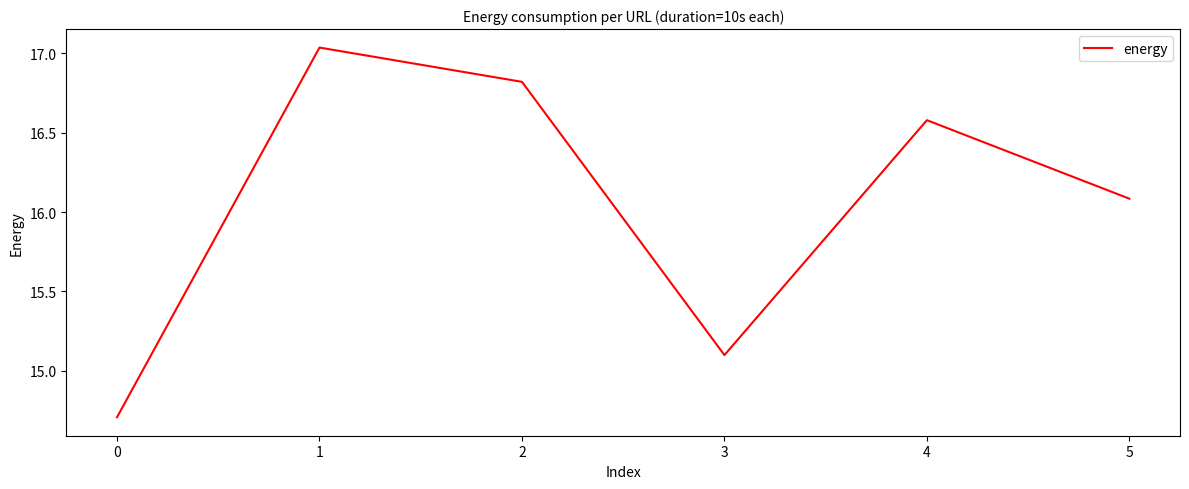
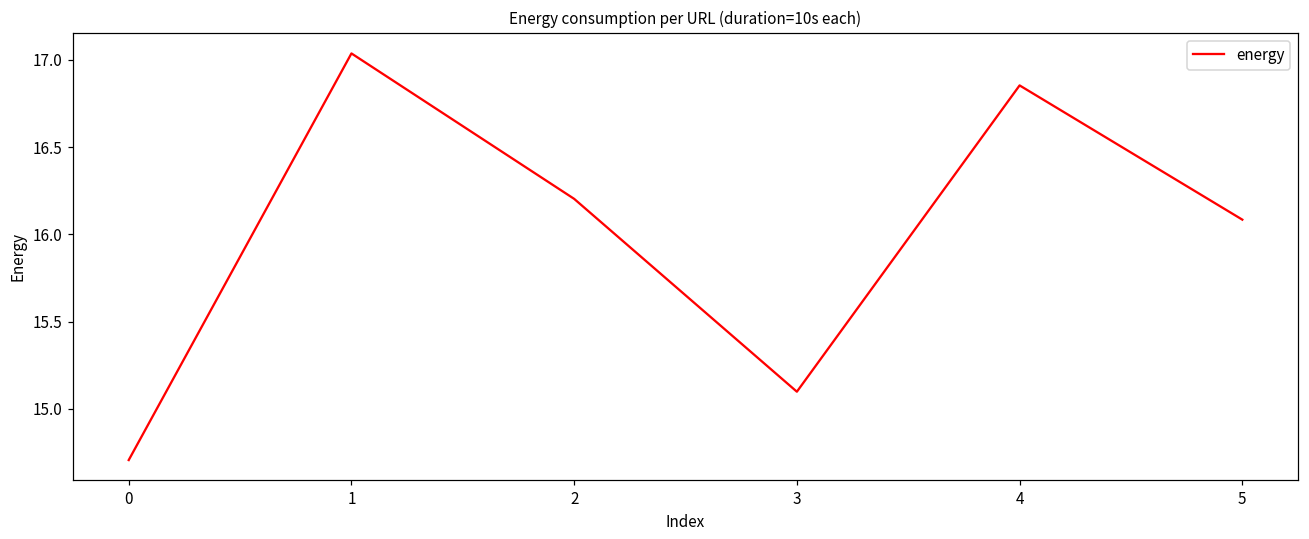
  {
    "0": 14.71,
    "1": 17.04,
-   "2": 16.82,
+   "2": 16.20,
    "3": 15.10,
-   "4": 16.58,
+   "4": 16.85,
    "5": 16.08
  }
